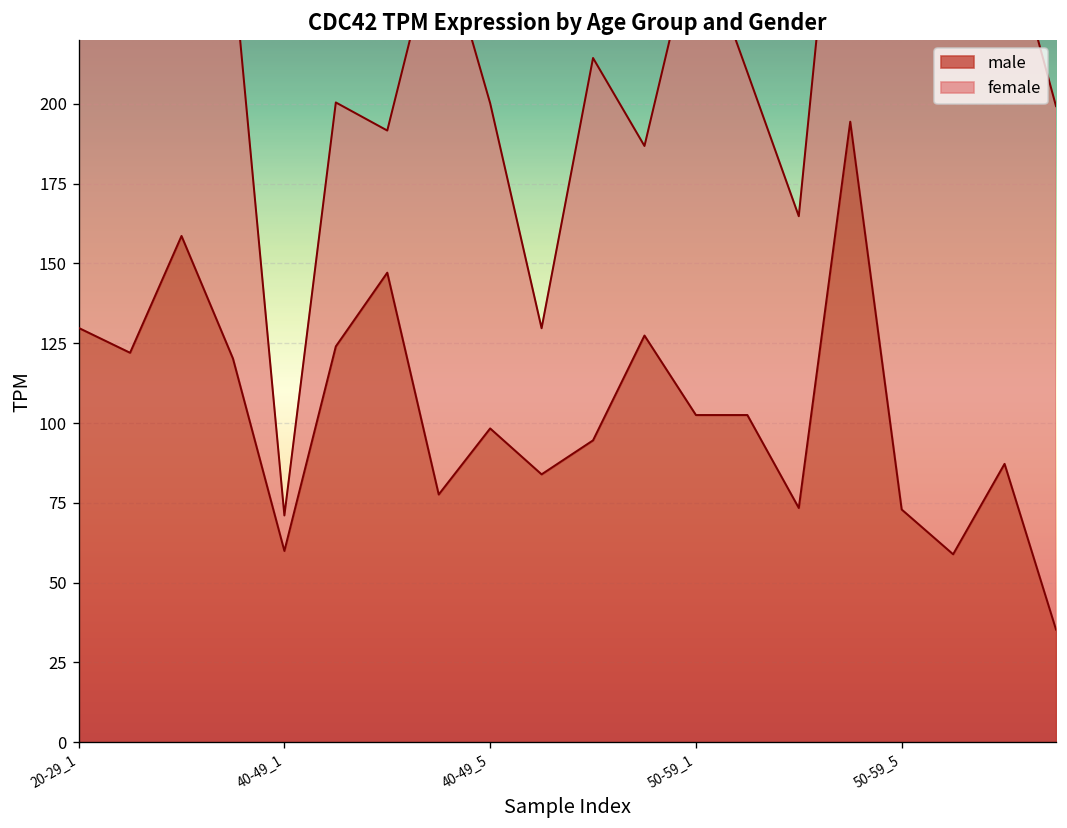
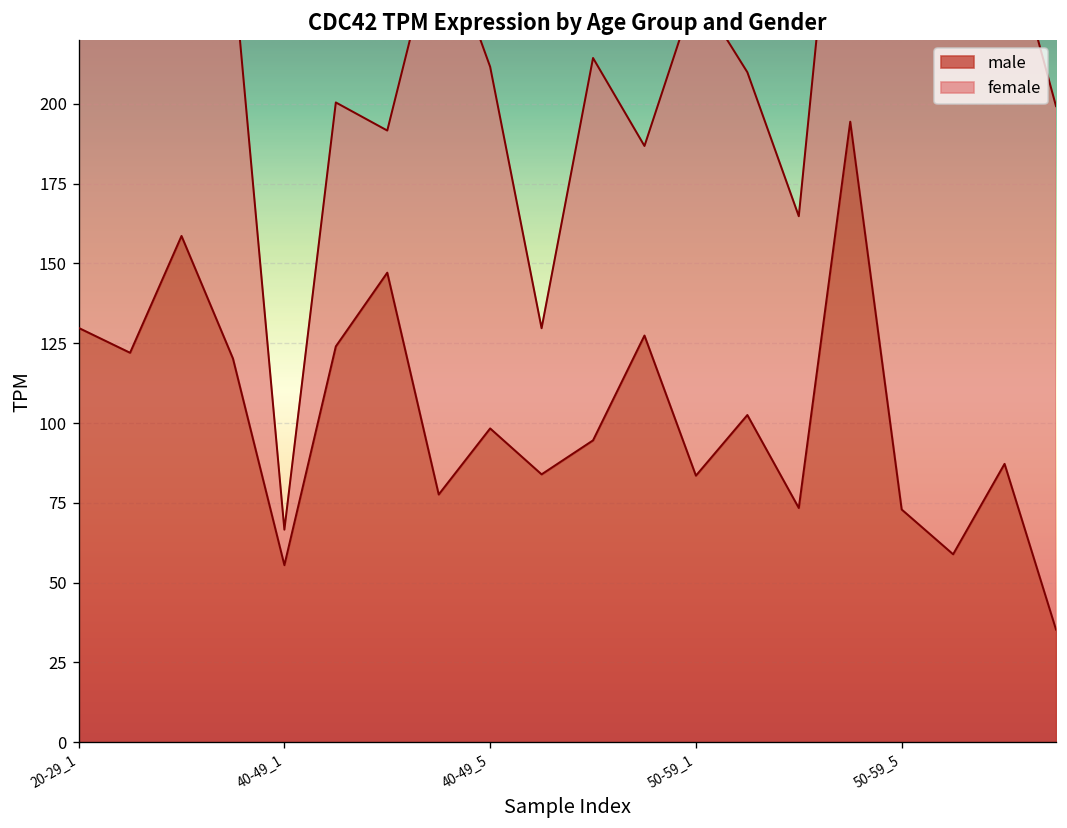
  {
    "male": {
      "20-29_1": 130,
-     "40-49_1": 60,
+     "40-49_1": 55,
      "40-49_5": 98,
-     "50-59_1": 103,
+     "50-59_1": 84,
      "50-59_5": 73
    },
    "female": {
      "40-49_1": 11,
-     "40-49_5": 102
+     "40-49_5": 113
    }
  }
